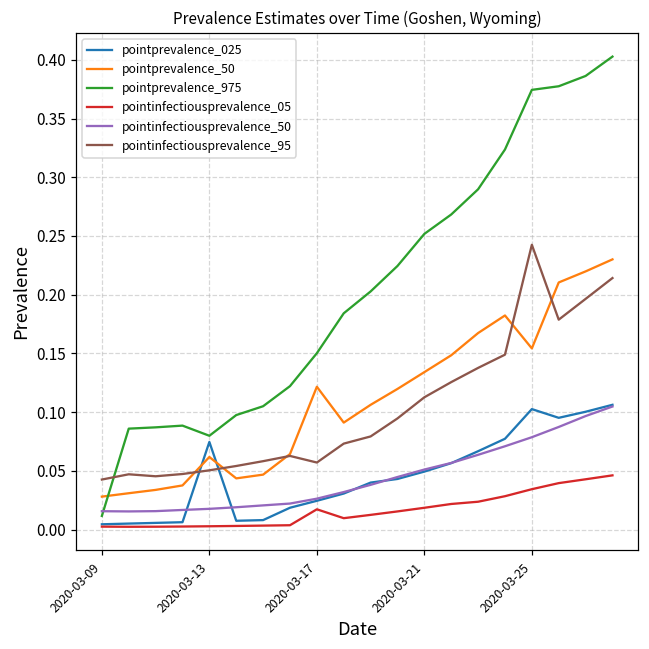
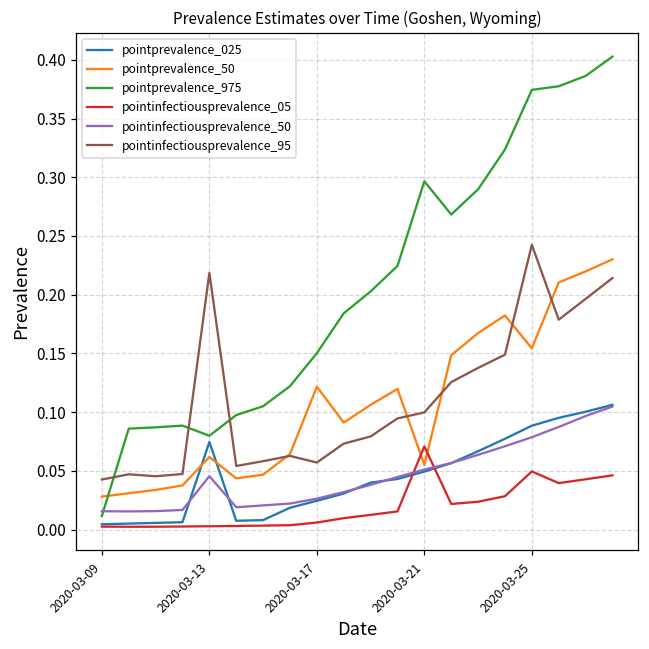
  {
    "pointprevalence_025": {
      "2020-03-13": 0.075,
-     "2020-03-25": 0.103
+     "2020-03-25": 0.088
    },
    "pointprevalence_50": {
      "2020-03-09": 0.028,
      "2020-03-13": 0.062,
      "2020-03-17": 0.122,
-     "2020-03-21": 0.134,
+     "2020-03-21": 0.055,
      "2020-03-25": 0.154
    },
    "pointprevalence_975": {
      "2020-03-09": 0.012,
      "2020-03-13": 0.080,
      "2020-03-17": 0.150,
-     "2020-03-21": 0.252,
+     "2020-03-21": 0.297,
      "2020-03-25": 0.374
    },
    "pointinfectiousprevalence_05": {
      "2020-03-13": 0.003,
-     "2020-03-17": 0.017,
-     "2020-03-21": 0.019,
-     "2020-03-25": 0.034
+     "2020-03-17": 0.006,
+     "2020-03-21": 0.071,
+     "2020-03-25": 0.049
    },
    "pointinfectiousprevalence_50": {
      "2020-03-09": 0.016,
-     "2020-03-13": 0.018,
+     "2020-03-13": 0.045,
      "2020-03-25": 0.079
    },
    "pointinfectiousprevalence_95": {
      "2020-03-09": 0.043,
-     "2020-03-13": 0.050,
+     "2020-03-13": 0.219,
      "2020-03-17": 0.057,
-     "2020-03-21": 0.113,
+     "2020-03-21": 0.100,
      "2020-03-25": 0.242
    }
  }
